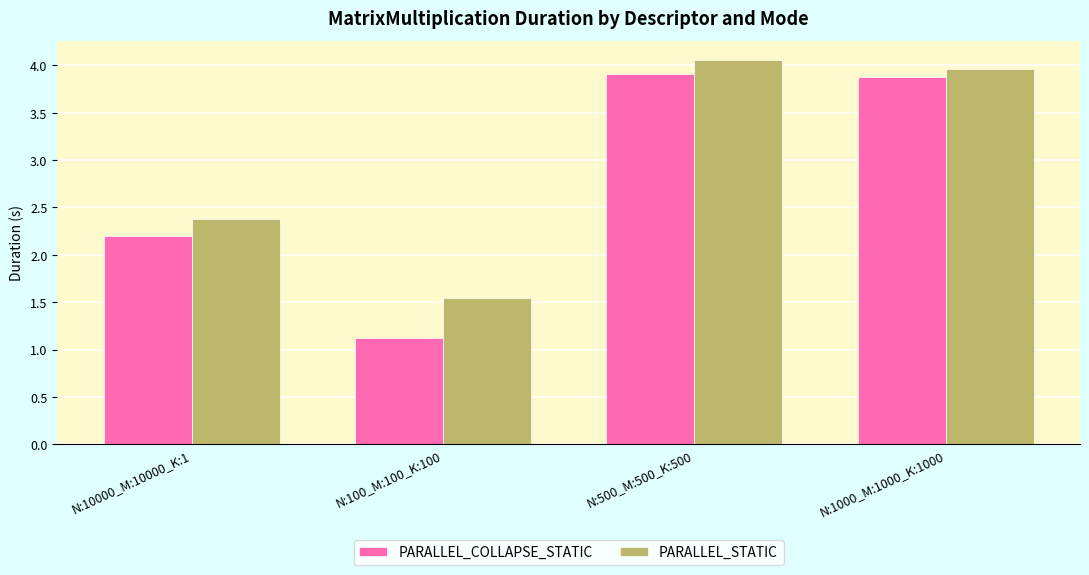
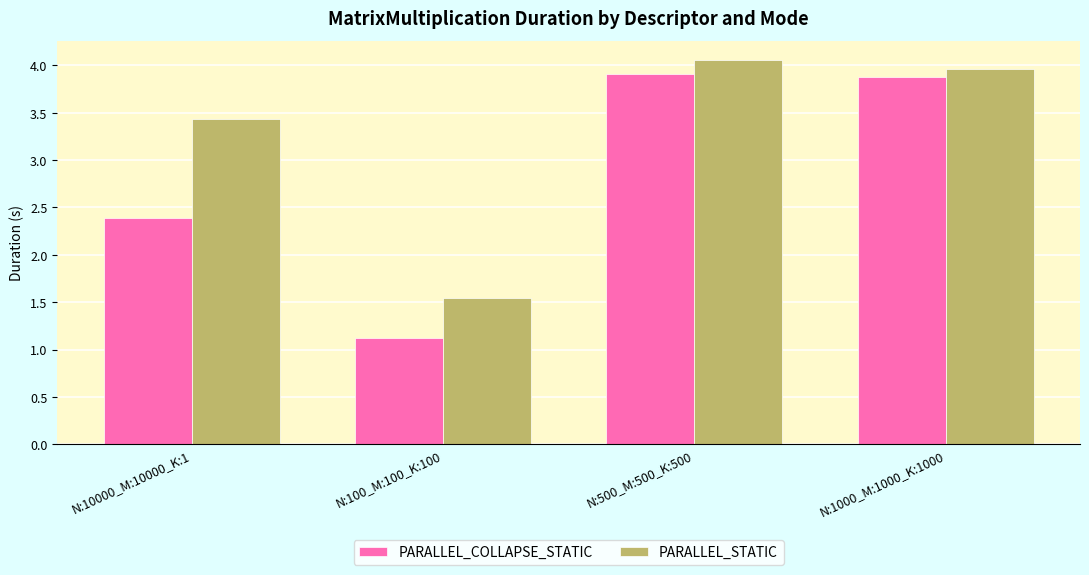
  {
    "PARALLEL_COLLAPSE_STATIC": {
-     "N:10000_M:10000_K:1": 2.2,
+     "N:10000_M:10000_K:1": 2.4,
      "N:100_M:100_K:100": 1.1,
      "N:500_M:500_K:500": 3.9,
      "N:1000_M:1000_K:1000": 3.9
    },
    "PARALLEL_STATIC": {
-     "N:10000_M:10000_K:1": 2.4,
+     "N:10000_M:10000_K:1": 3.4,
      "N:100_M:100_K:100": 1.5,
      "N:500_M:500_K:500": 4.1,
      "N:1000_M:1000_K:1000": 4.0
    }
  }
